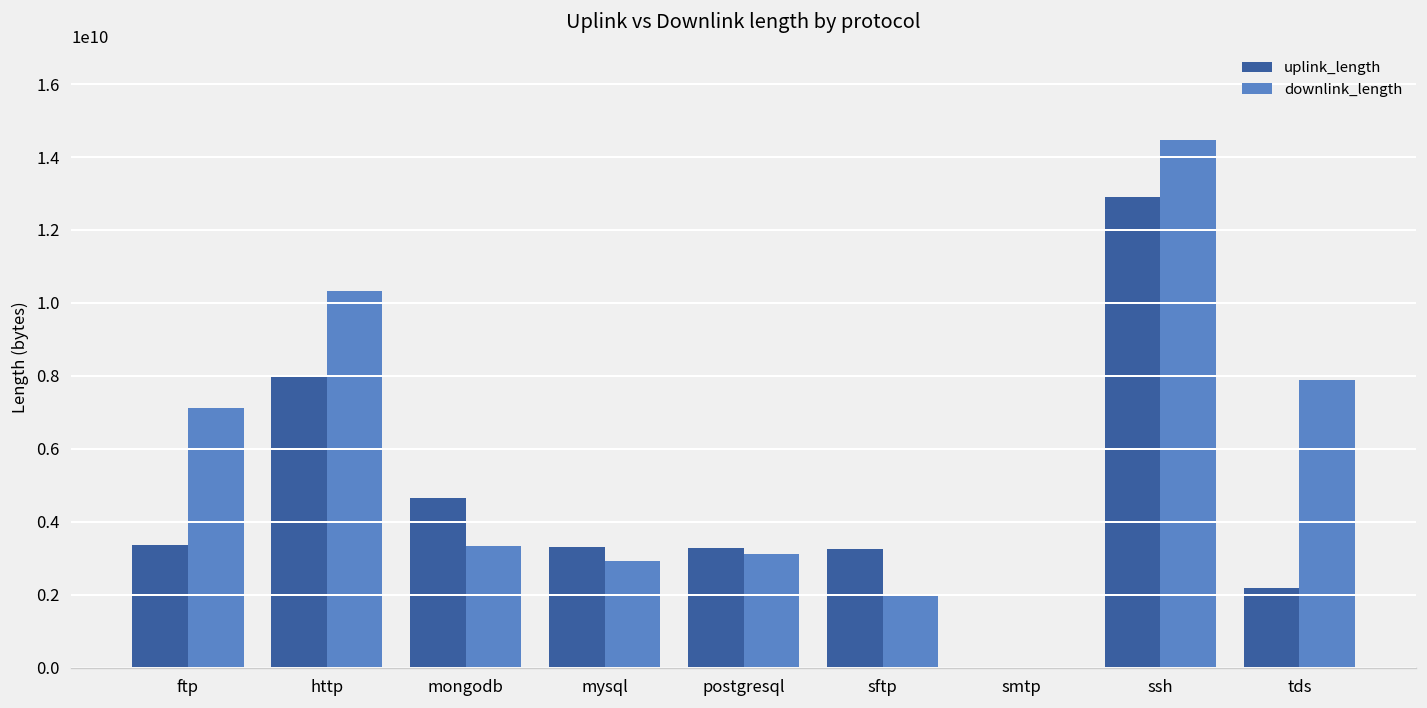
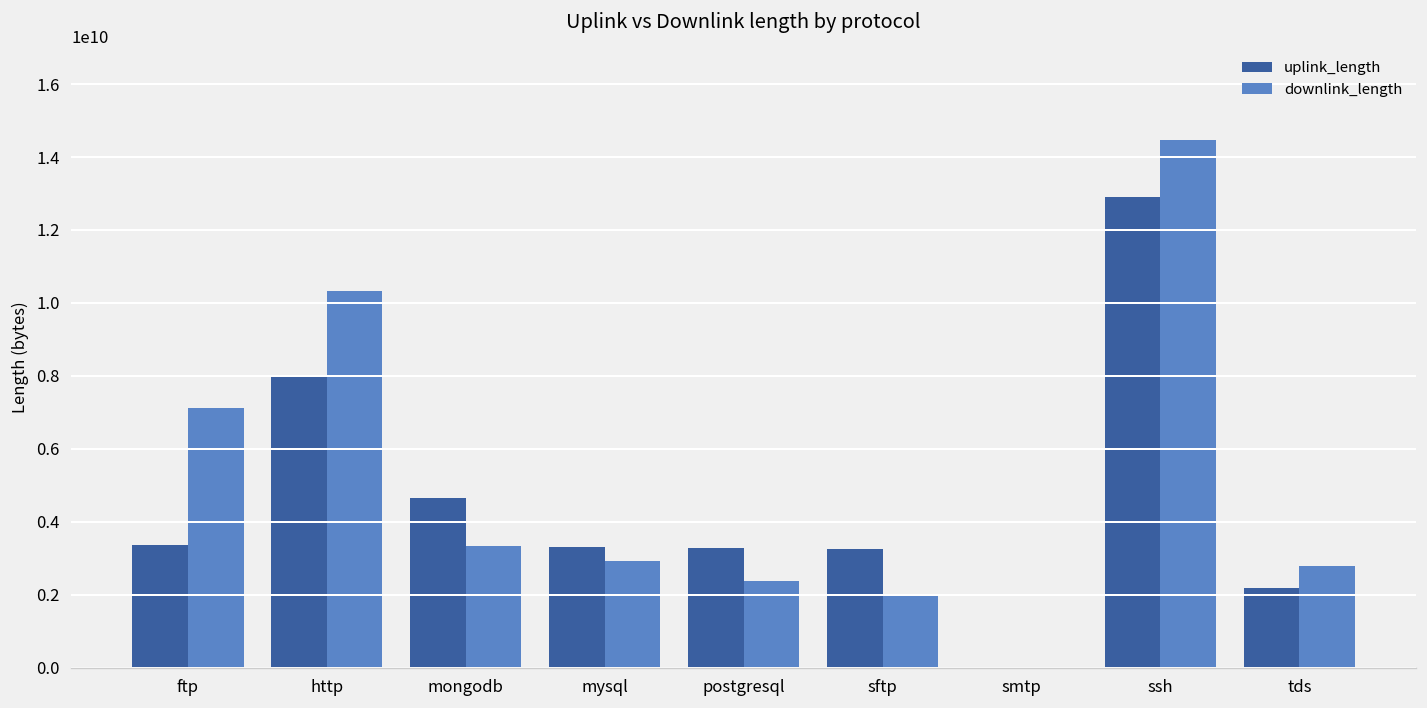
  {
    "uplink_length": {
      "ftp": 3400000000,
      "http": 8000000000,
      "mongodb": 4700000000,
      "mysql": 3300000000,
      "postgresql": 3300000000,
      "sftp": 3200000000,
      "ssh": 12900000000,
      "tds": 2200000000
    },
    "downlink_length": {
      "ftp": 7100000000,
      "http": 10300000000,
      "mongodb": 3300000000,
      "mysql": 2900000000,
-     "postgresql": 3100000000,
+     "postgresql": 2400000000,
      "sftp": 2000000000,
      "ssh": 14500000000,
-     "tds": 7900000000
+     "tds": 2800000000
    }
  }
